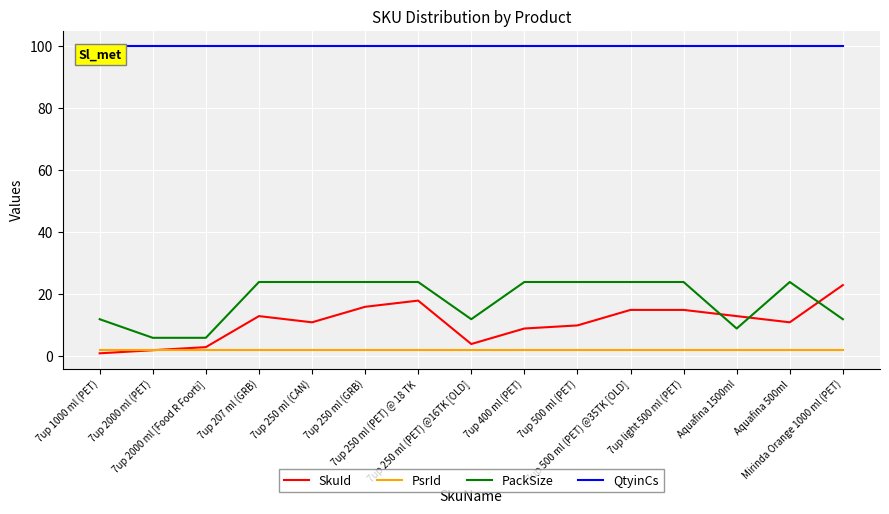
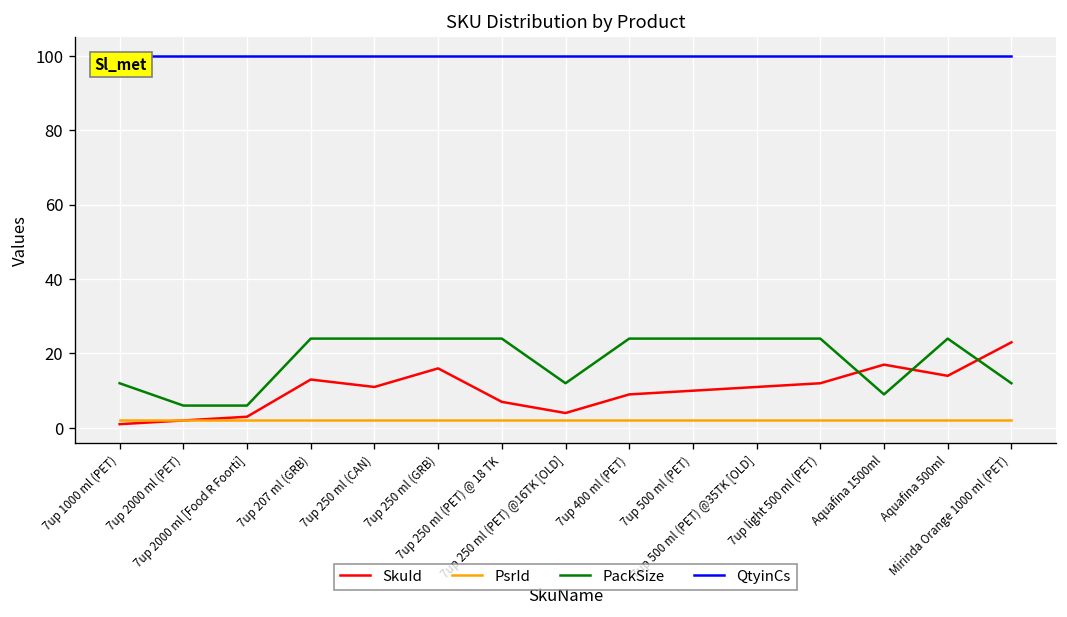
  {
    "SkuId": {
      "7up 1000 ml (PET)": 1,
      "7up 2000 ml [Food R Foorti]": 3,
      "7up 207 ml (GRB)": 13,
      "7up 250 ml (CAN)": 11,
      "7up 250 ml (GRB)": 16,
-     "7up 250 ml (PET) @ 18 TK": 18,
+     "7up 250 ml (PET) @ 18 TK": 7,
      "7up 250 ml (PET) @16TK [OLD]": 4,
      "7up 400 ml (PET)": 9,
      "7up 500 ml (PET)": 10,
-     "7up 500 ml (PET) @35TK [OLD]": 15,
-     "7up light 500 ml (PET)": 15,
-     "Aquafina 1500ml": 13,
-     "Aquafina 500ml": 11,
+     "7up 500 ml (PET) @35TK [OLD]": 11,
+     "7up light 500 ml (PET)": 12,
+     "Aquafina 1500ml": 17,
+     "Aquafina 500ml": 14,
      "Mirinda Orange 1000 ml (PET)": 23
    },
    "PsrId": {
      "7up 1000 ml (PET)": 2,
      "7up 2000 ml [Food R Foorti]": 2,
      "7up 207 ml (GRB)": 2,
      "7up 250 ml (CAN)": 2,
      "7up 250 ml (GRB)": 2,
      "7up 250 ml (PET) @ 18 TK": 2,
      "7up 250 ml (PET) @16TK [OLD]": 2,
      "7up 400 ml (PET)": 2,
      "7up 500 ml (PET)": 2,
      "7up 500 ml (PET) @35TK [OLD]": 2,
      "7up light 500 ml (PET)": 2,
      "Aquafina 1500ml": 2,
      "Aquafina 500ml": 2,
      "Mirinda Orange 1000 ml (PET)": 2
    },
    "PackSize": {
      "7up 1000 ml (PET)": 12,
      "7up 2000 ml (PET)": 6,
      "7up 2000 ml [Food R Foorti]": 6,
      "7up 207 ml (GRB)": 24,
      "7up 250 ml (CAN)": 24,
      "7up 250 ml (GRB)": 24,
      "7up 250 ml (PET) @ 18 TK": 24,
      "7up 250 ml (PET) @16TK [OLD]": 12,
      "7up 400 ml (PET)": 24,
      "7up 500 ml (PET)": 24,
      "7up 500 ml (PET) @35TK [OLD]": 24,
      "7up light 500 ml (PET)": 24,
      "Aquafina 1500ml": 9,
      "Aquafina 500ml": 24,
      "Mirinda Orange 1000 ml (PET)": 12
    },
    "QtyinCs": {
      "7up 2000 ml (PET)": 100,
      "7up 2000 ml [Food R Foorti]": 100,
      "7up 207 ml (GRB)": 100,
      "7up 250 ml (CAN)": 100,
      "7up 250 ml (GRB)": 100,
      "7up 250 ml (PET) @ 18 TK": 100,
      "7up 250 ml (PET) @16TK [OLD]": 100,
      "7up 400 ml (PET)": 100,
      "7up 500 ml (PET)": 100,
      "7up 500 ml (PET) @35TK [OLD]": 100,
      "7up light 500 ml (PET)": 100,
      "Aquafina 1500ml": 100,
      "Aquafina 500ml": 100,
      "Mirinda Orange 1000 ml (PET)": 100
    }
  }
